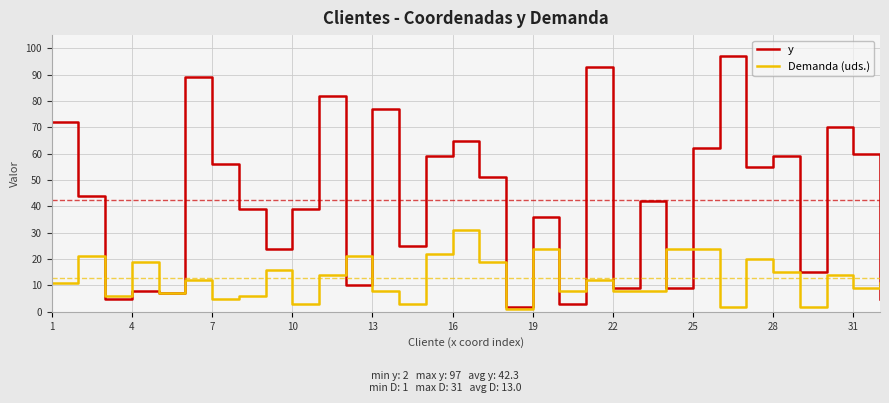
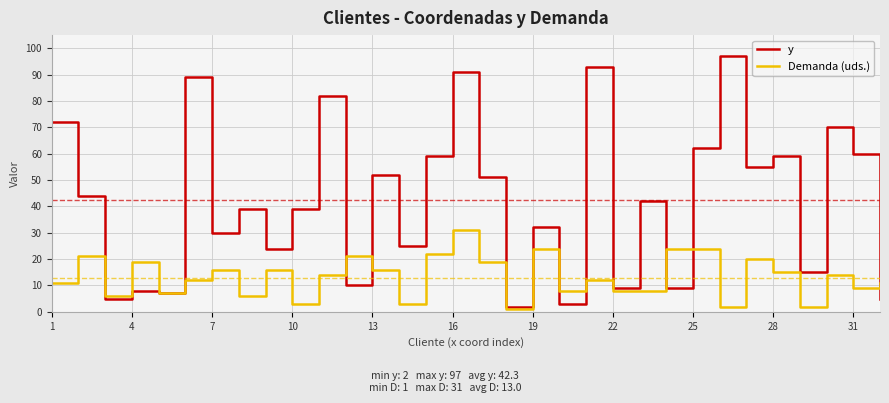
  {
    "y": {
      "1": 72,
      "4": 8,
-     "7": 56,
+     "7": 30,
      "10": 39,
-     "13": 77,
-     "16": 65,
-     "19": 36,
+     "13": 52,
+     "16": 91,
+     "19": 32,
      "22": 9,
      "25": 62,
      "28": 59,
      "31": 60
    },
    "Demanda (uds.)": {
      "1": 11,
      "4": 19,
-     "7": 5,
+     "7": 16,
      "10": 3,
-     "13": 8,
+     "13": 16,
      "16": 31,
      "19": 24,
      "22": 8,
      "25": 24,
      "28": 15,
      "31": 9
    }
  }
